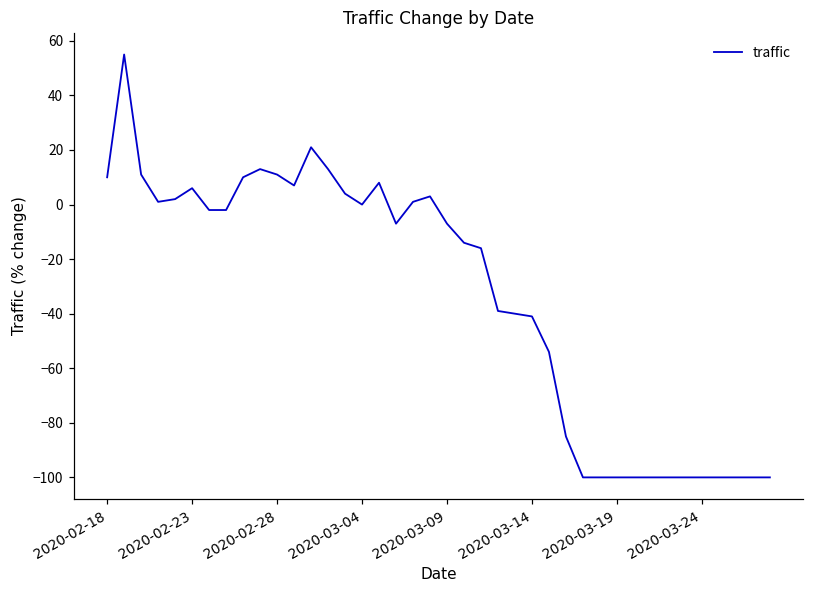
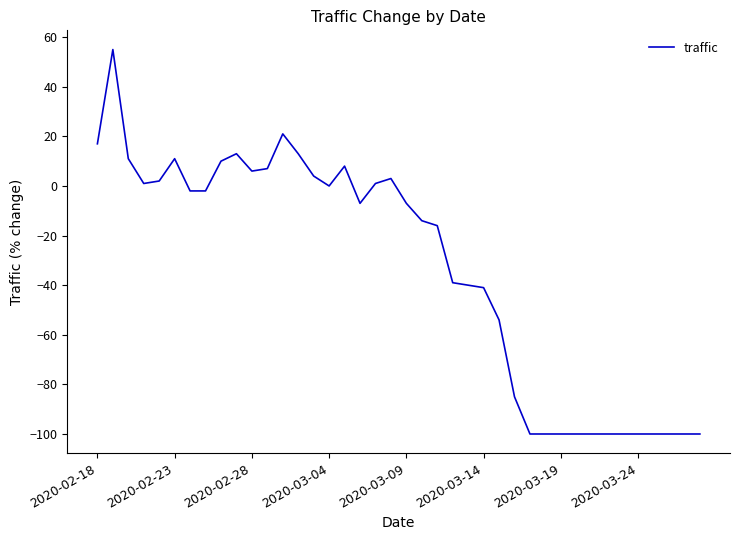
  {
-   "2020-02-18": 10,
-   "2020-02-23": 6,
-   "2020-02-28": 11,
+   "2020-02-18": 17,
+   "2020-02-23": 11,
+   "2020-02-28": 6,
    "2020-03-04": 0,
    "2020-03-09": -7,
    "2020-03-14": -41,
    "2020-03-19": -100,
    "2020-03-24": -100
  }
